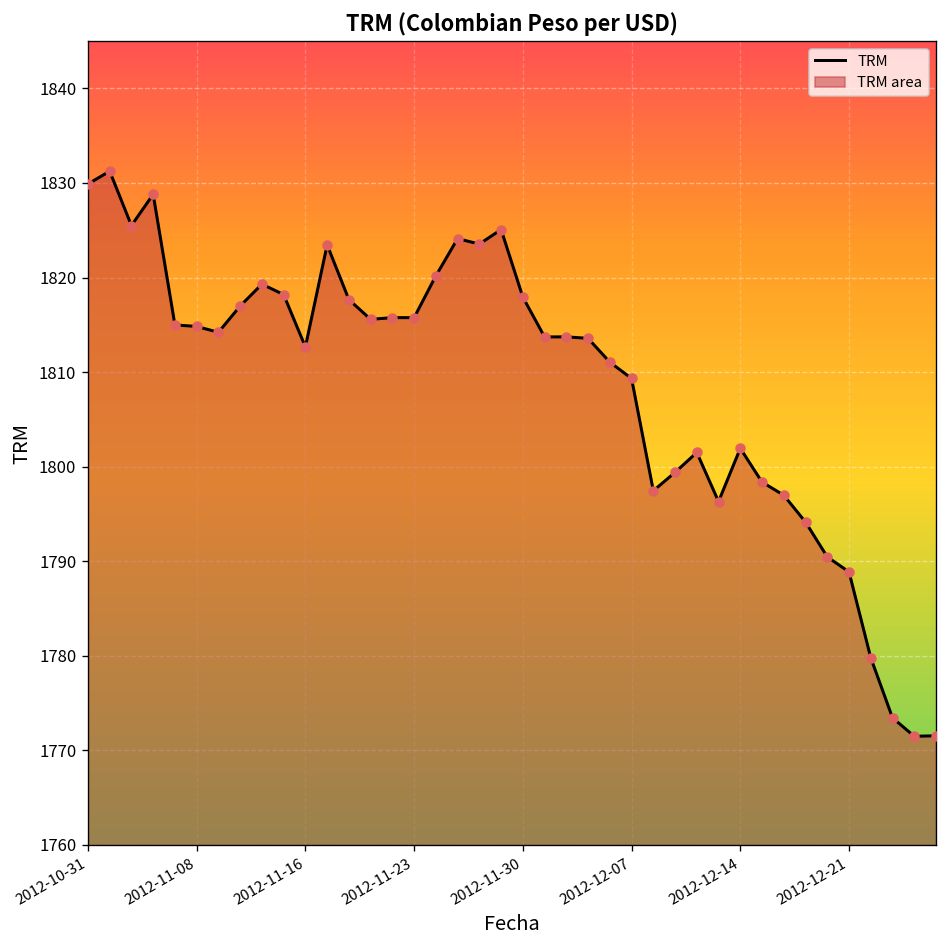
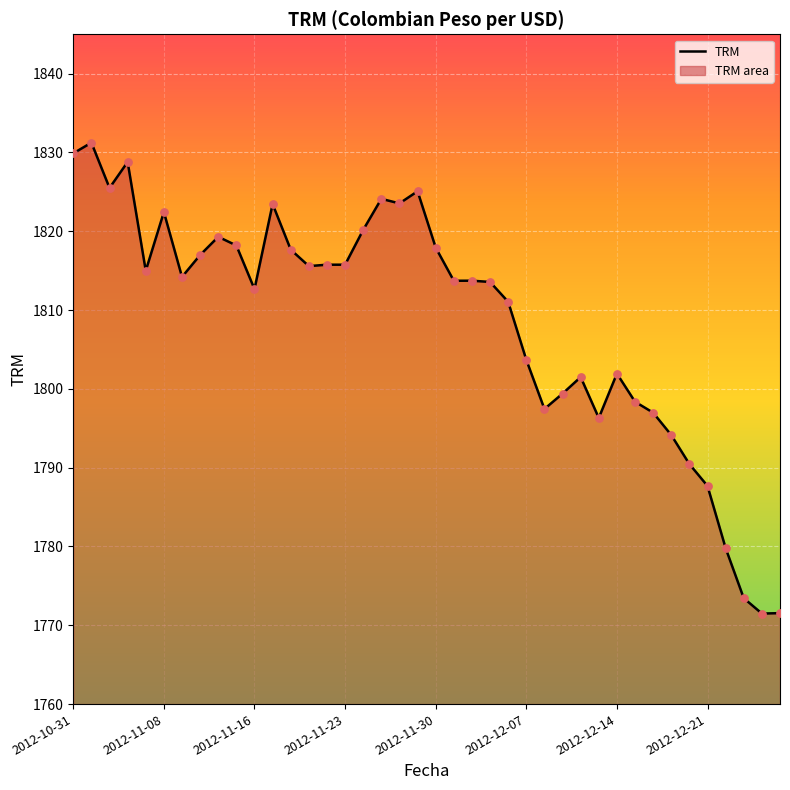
  {
    "2012-10-31": 1830,
-   "2012-11-08": 1815,
+   "2012-11-08": 1822,
    "2012-11-16": 1813,
    "2012-11-23": 1816,
    "2012-11-30": 1818,
-   "2012-12-07": 1809,
+   "2012-12-07": 1804,
    "2012-12-14": 1802,
-   "2012-12-21": 1789
+   "2012-12-21": 1788
  }
